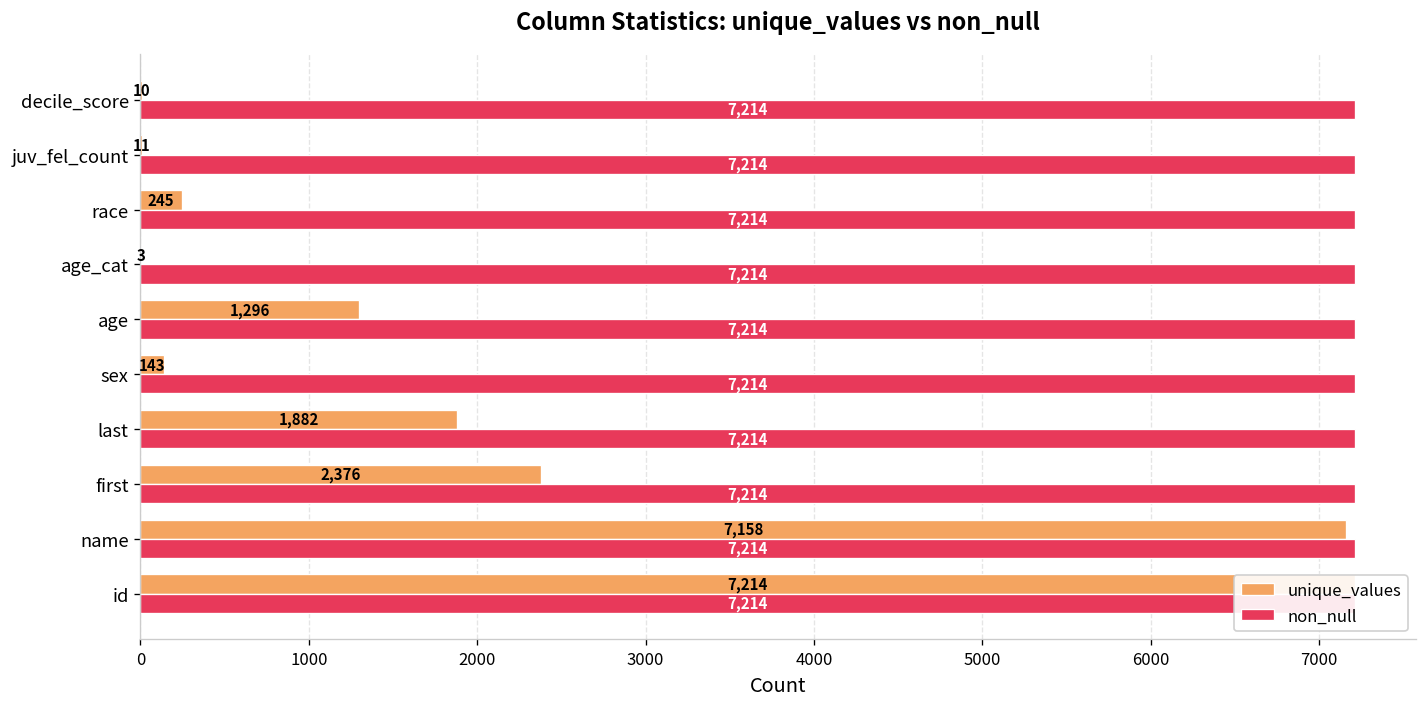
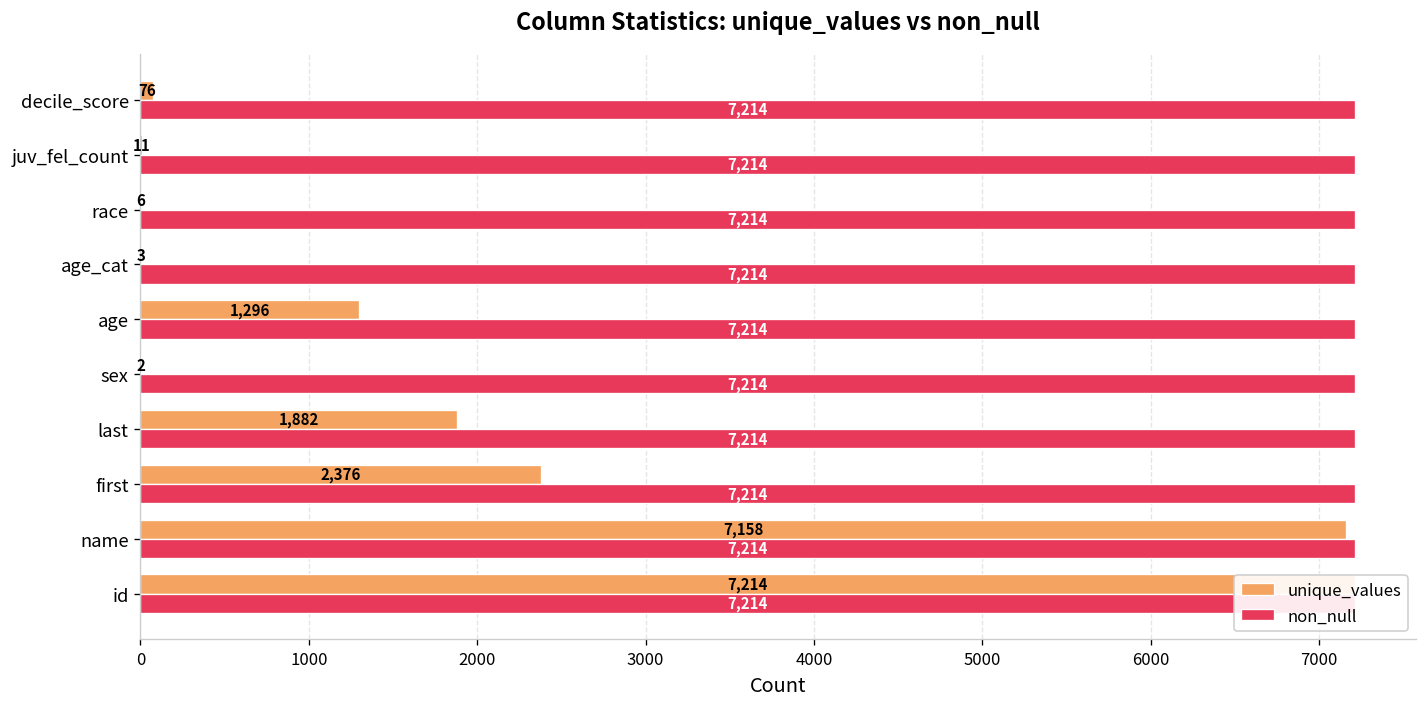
  {
    "unique_values": {
-     "decile_score": "10",
+     "decile_score": "76",
      "juv_fel_count": "11",
-     "race": "245",
+     "race": "6",
      "age_cat": "3",
      "age": "1,296",
-     "sex": "143",
+     "sex": "2",
      "last": "1,882",
      "first": "2,376",
      "name": "7,158"
    },
    "non_null": {
      "decile_score": "7,214",
      "juv_fel_count": "7,214",
      "race": "7,214",
      "age_cat": "7,214",
      "age": "7,214",
      "sex": "7,214",
      "last": "7,214",
      "first": "7,214",
      "name": "7,214"
    }
  }
